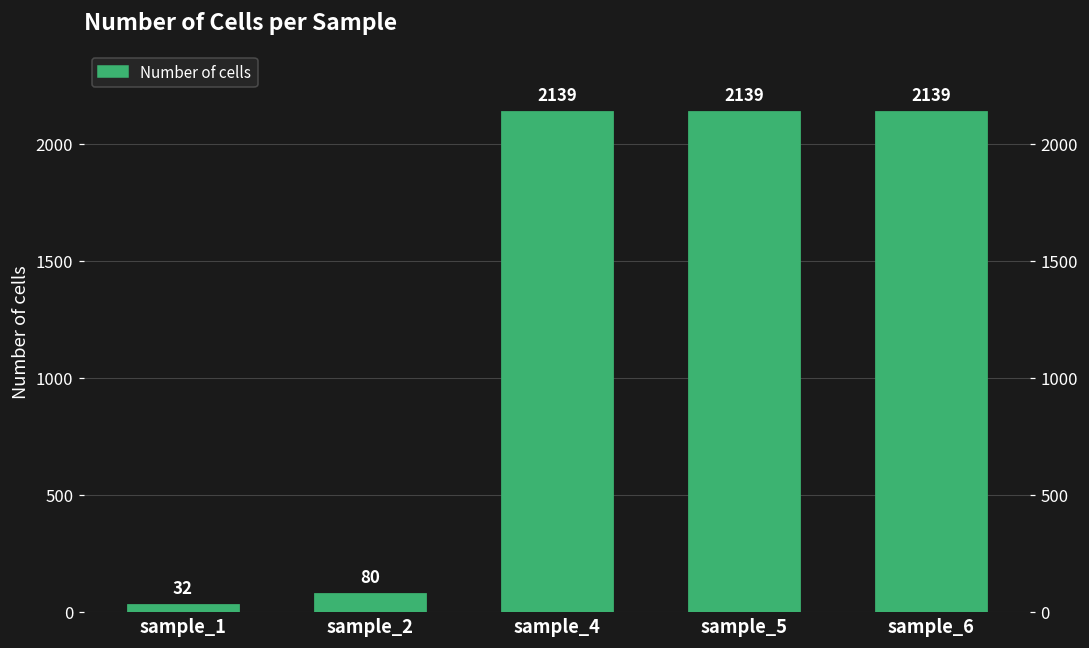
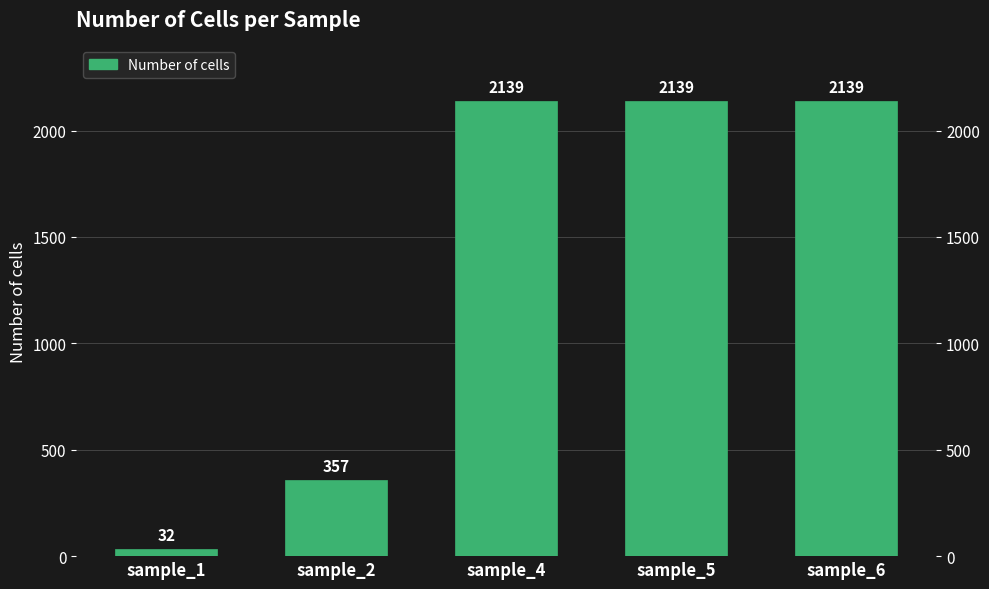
  {
    "sample_1": 32,
-   "sample_2": 80,
+   "sample_2": 357,
    "sample_4": 2139,
    "sample_5": 2139,
    "sample_6": 2139
  }
